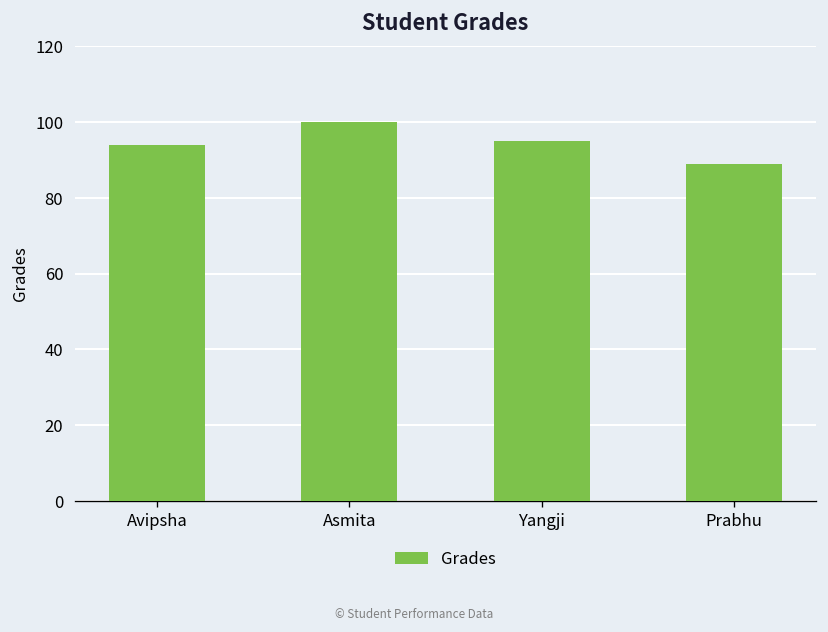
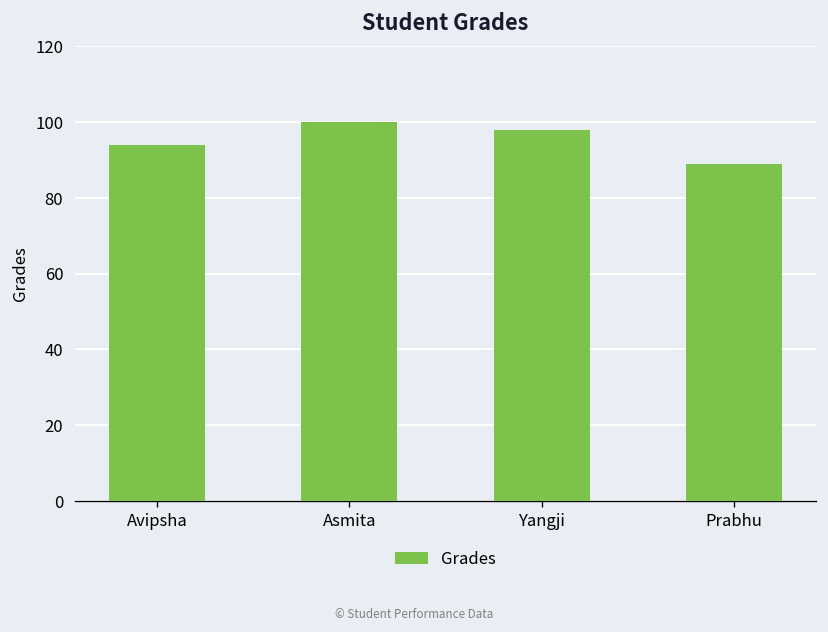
  {
    "Avipsha": 94,
    "Asmita": 100,
-   "Yangji": 95,
+   "Yangji": 98,
    "Prabhu": 89
  }
